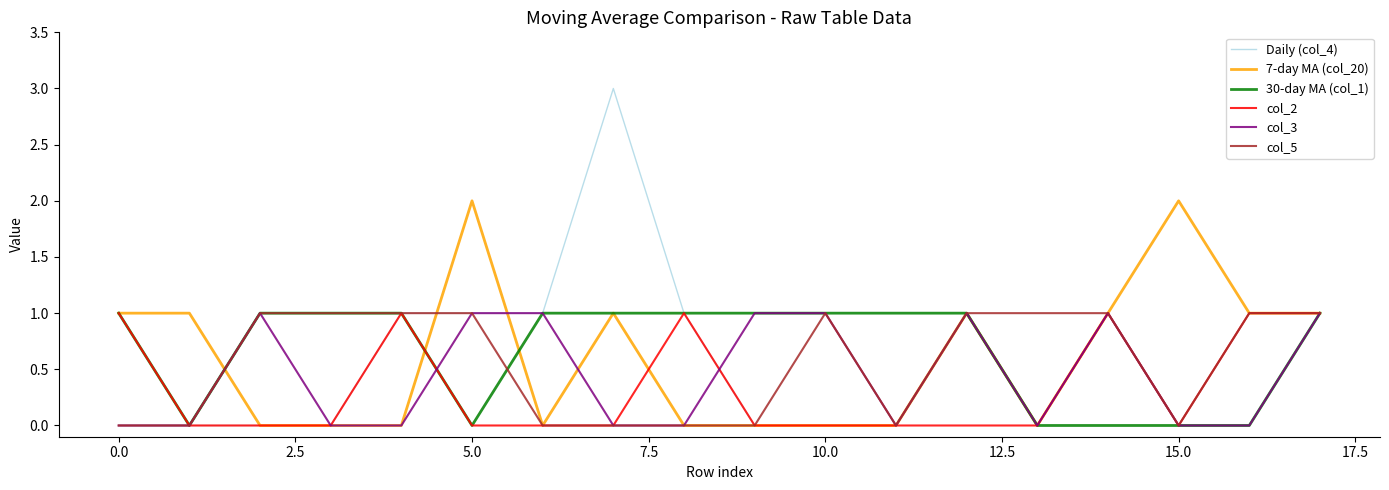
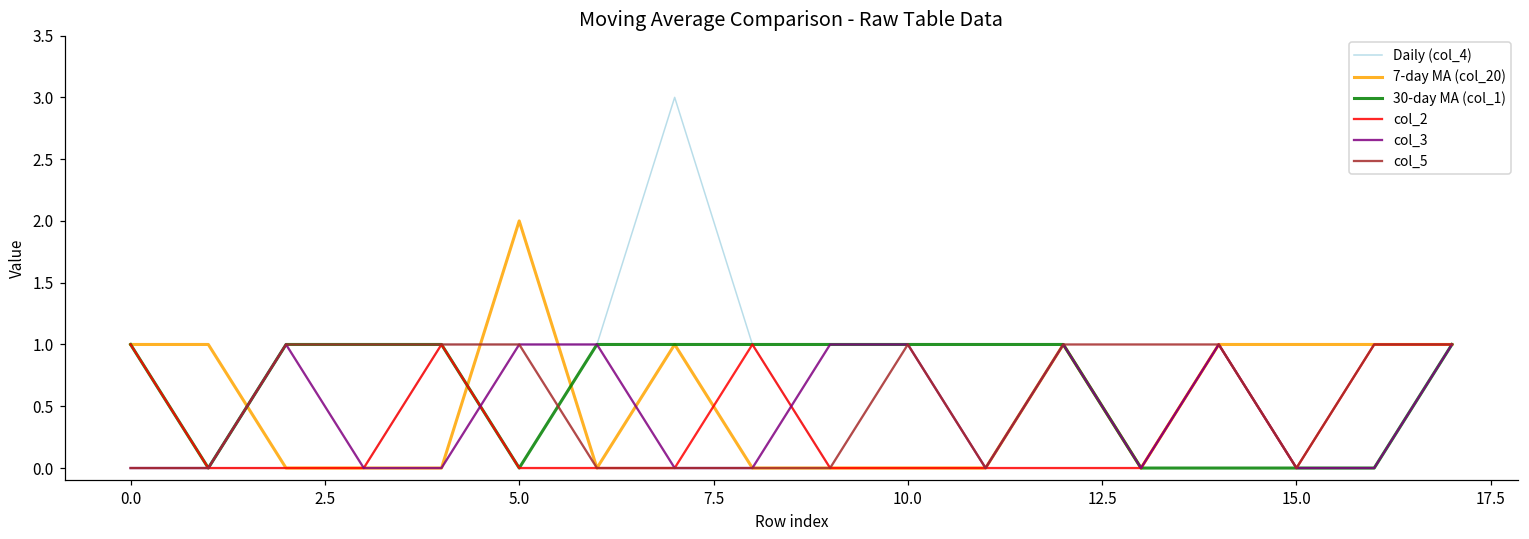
  {
    "7-day MA (col_20)": {
      "5.0": 2,
-     "15.0": 2
+     "15.0": 1
    }
  }
